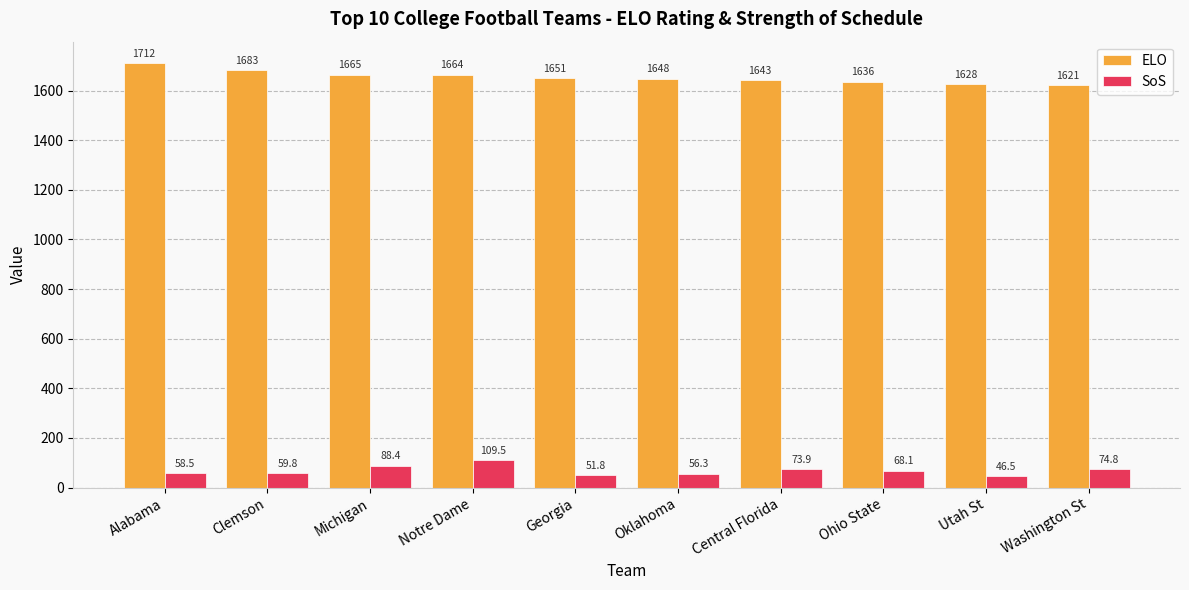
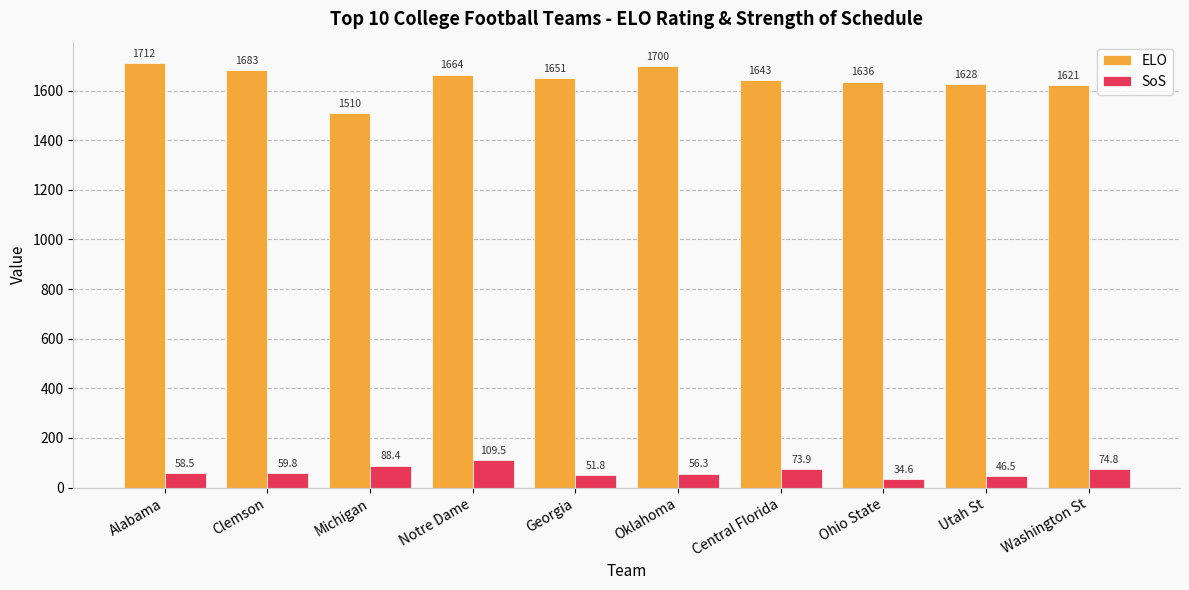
  {
    "ELO": {
      "Alabama": 1712,
      "Clemson": 1683,
-     "Michigan": 1665,
+     "Michigan": 1510,
      "Notre Dame": 1664,
      "Georgia": 1651,
-     "Oklahoma": 1648,
+     "Oklahoma": 1700,
      "Central Florida": 1643,
      "Ohio State": 1636,
      "Utah St": 1628,
      "Washington St": 1621
    },
    "SoS": {
      "Alabama": 58.5,
      "Clemson": 59.8,
      "Michigan": 88.4,
      "Notre Dame": 109.5,
      "Georgia": 51.8,
      "Oklahoma": 56.3,
      "Central Florida": 73.9,
-     "Ohio State": 68.1,
+     "Ohio State": 34.6,
      "Utah St": 46.5,
      "Washington St": 74.8
    }
  }
